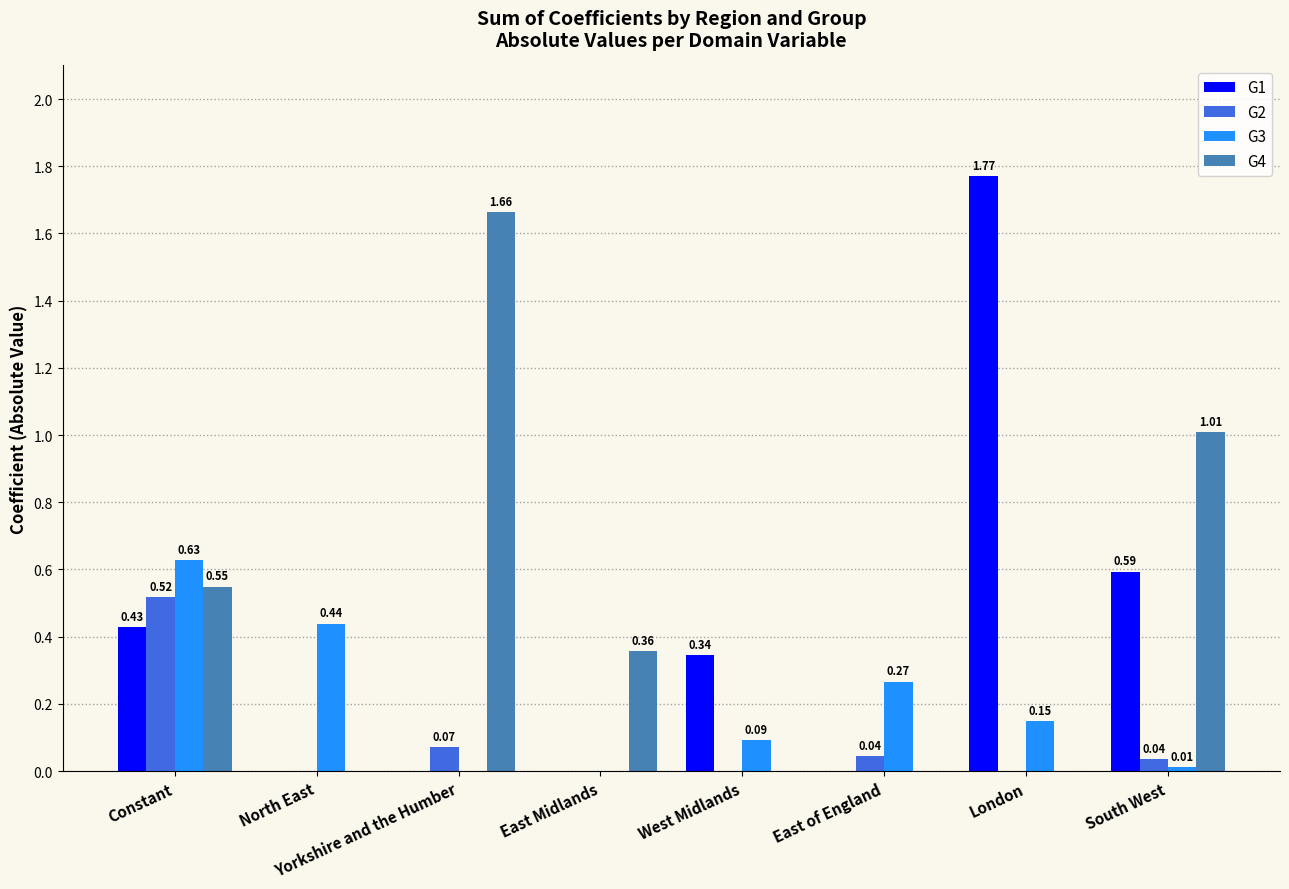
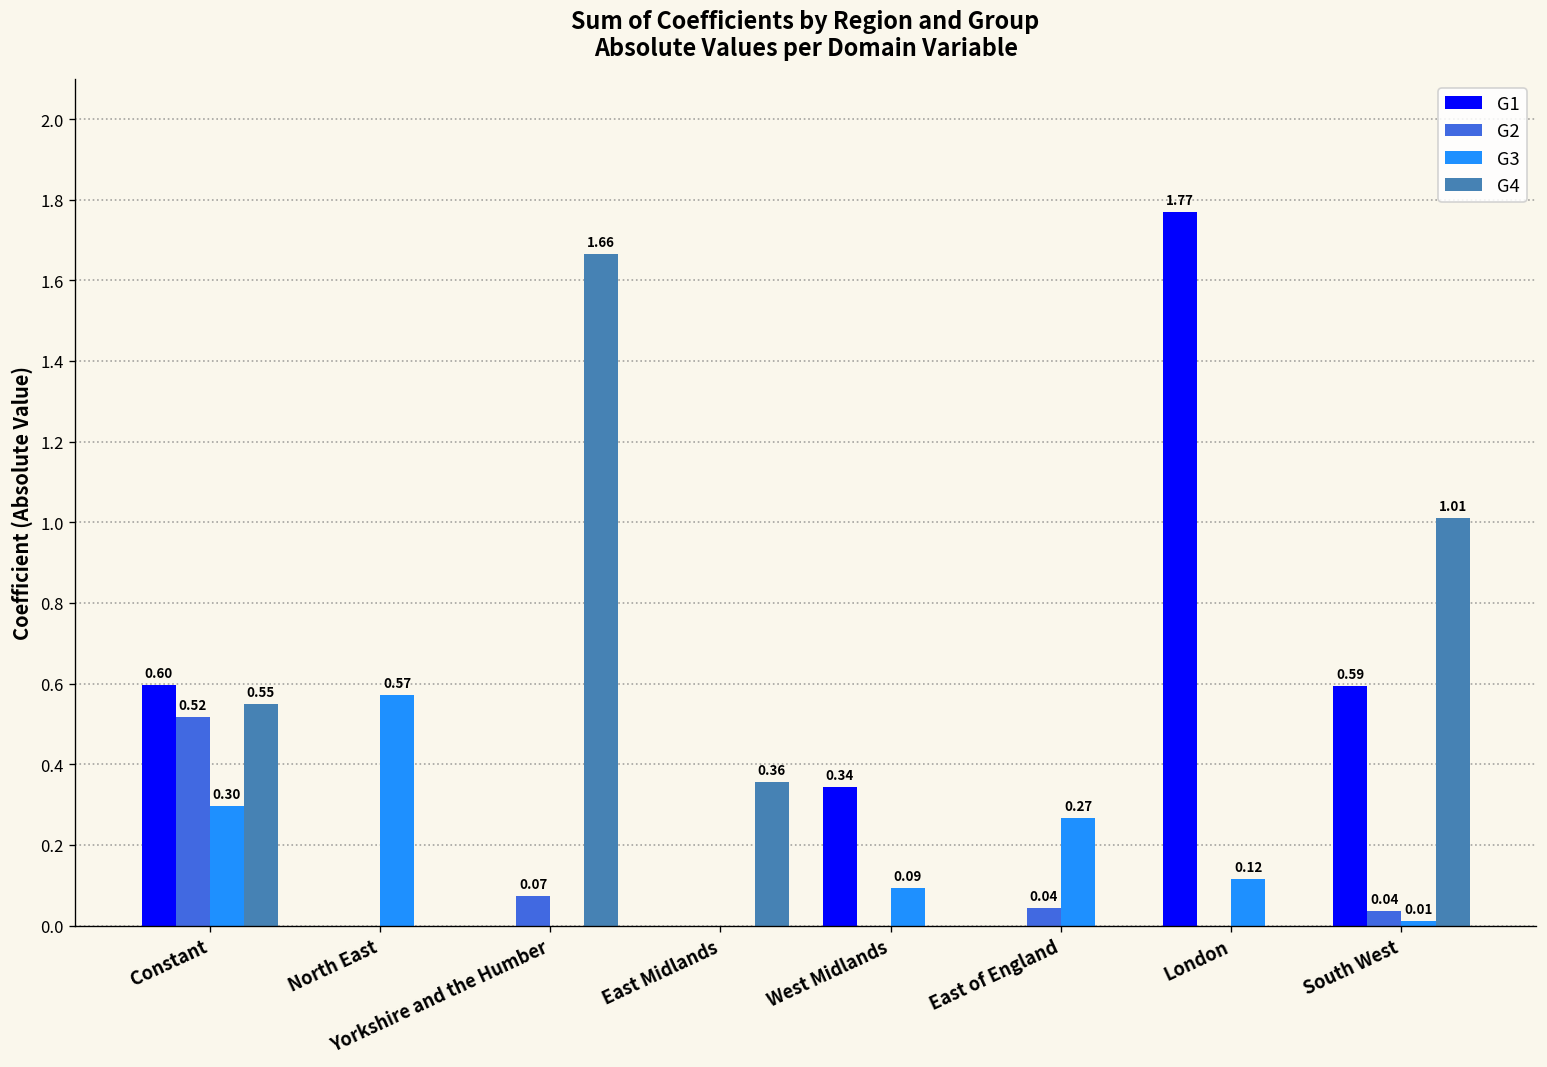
  {
    "G1": {
-     "Constant": 0.43,
+     "Constant": 0.60,
      "West Midlands": 0.34,
      "London": 1.77,
      "South West": 0.59
    },
    "G3": {
-     "Constant": 0.63,
-     "North East": 0.44,
+     "Constant": 0.30,
+     "North East": 0.57,
      "West Midlands": 0.09,
      "East of England": 0.27,
-     "London": 0.15,
+     "London": 0.12,
      "South West": 0.01
    }
  }
